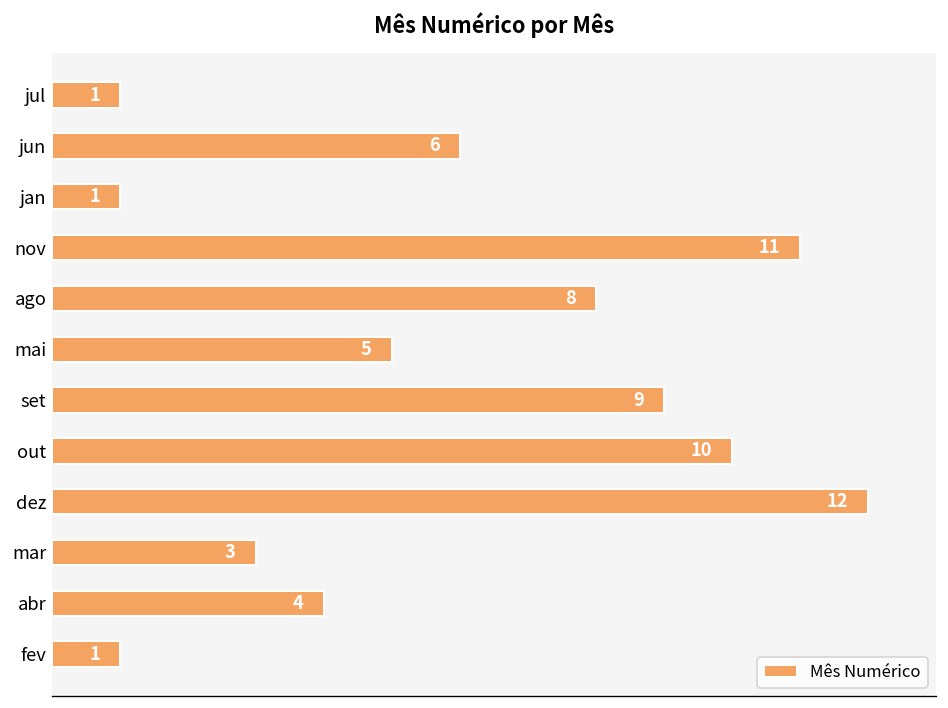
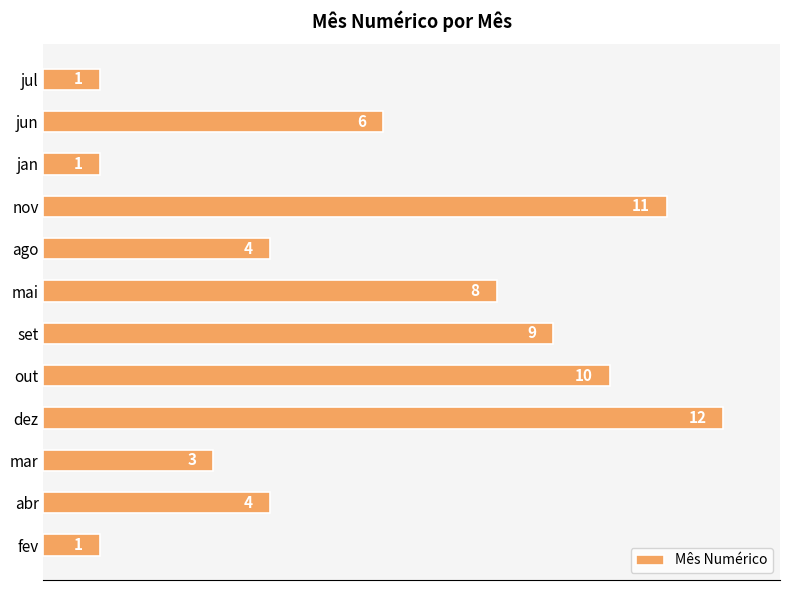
  {
    "jul": 1,
    "jun": 6,
    "jan": 1,
    "nov": 11,
-   "ago": 8,
-   "mai": 5,
+   "ago": 4,
+   "mai": 8,
    "set": 9,
    "out": 10,
    "dez": 12,
    "mar": 3,
    "abr": 4,
    "fev": 1
  }
